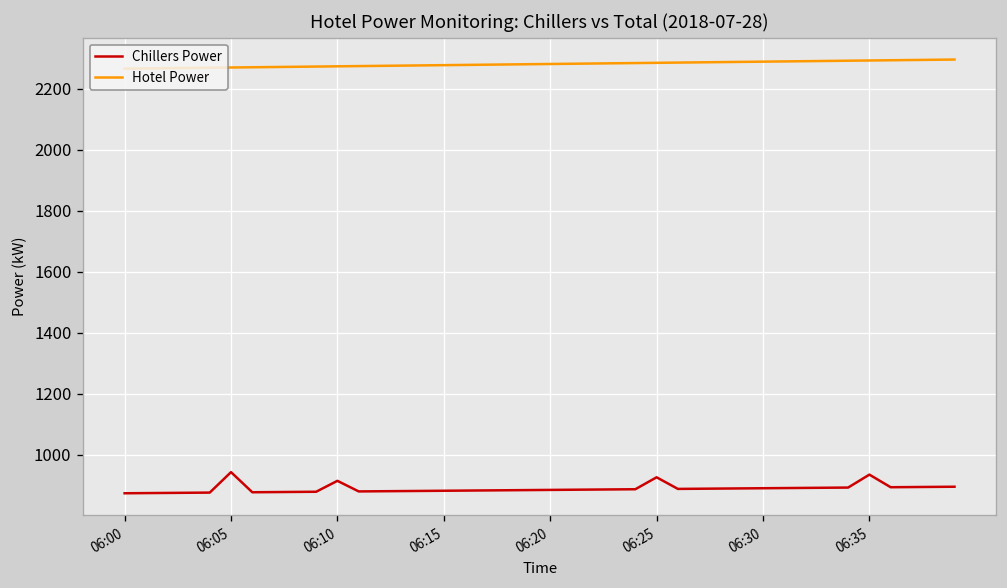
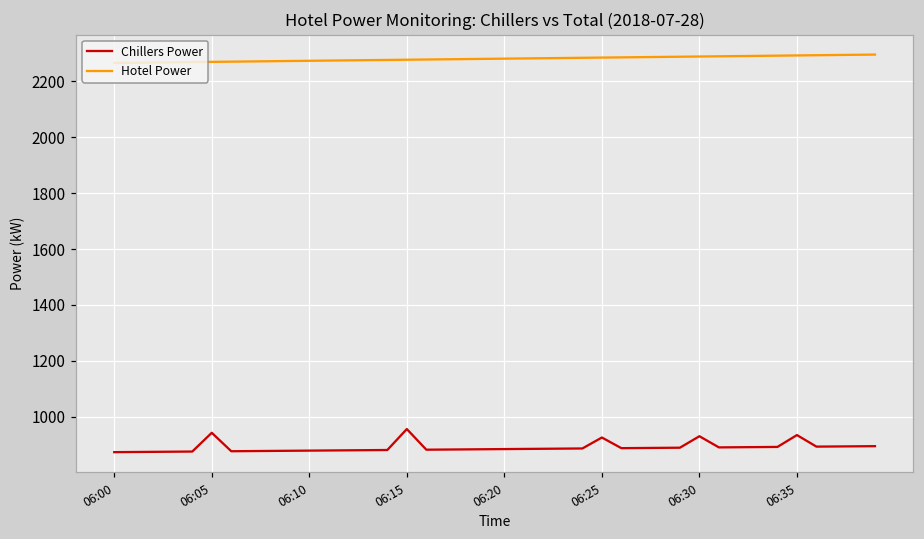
  {
    "Chillers Power": {
      "06:00": 870,
      "06:05": 940,
-     "06:10": 910,
-     "06:15": 880,
+     "06:10": 880,
+     "06:15": 960,
      "06:20": 880,
      "06:25": 930,
-     "06:30": 890,
+     "06:30": 930,
      "06:35": 930
    },
    "Hotel Power": {
      "06:05": 2270,
      "06:10": 2270,
      "06:15": 2280,
      "06:20": 2280,
      "06:25": 2290,
      "06:30": 2290,
      "06:35": 2290
    }
  }
